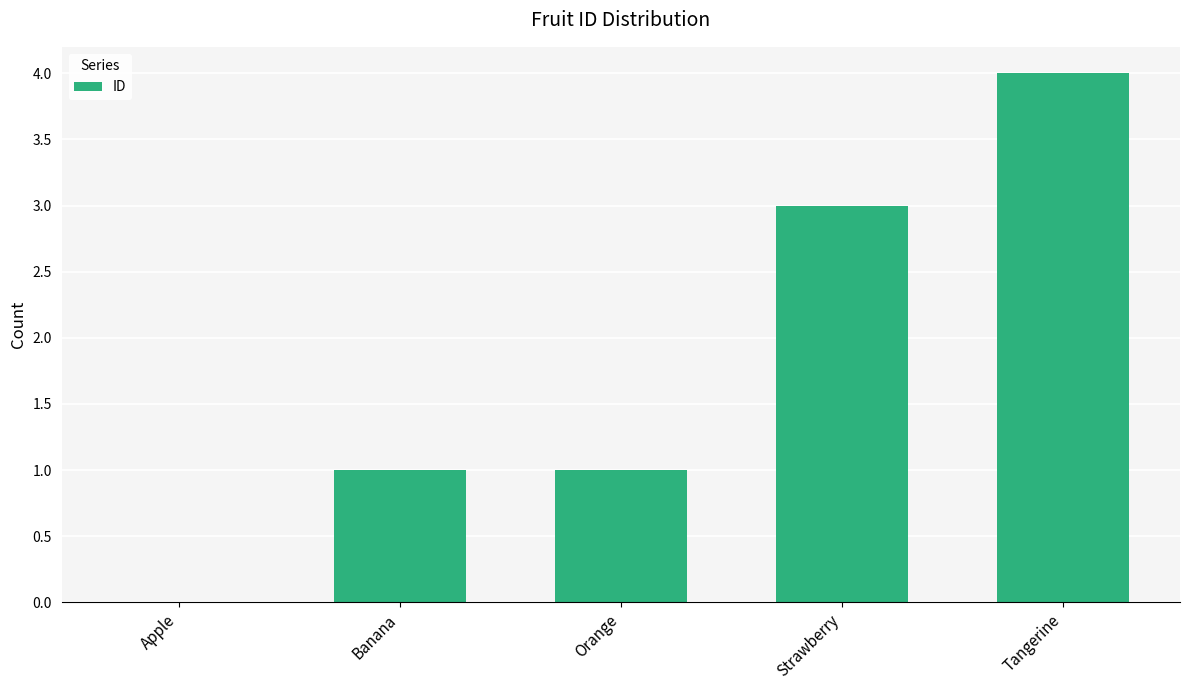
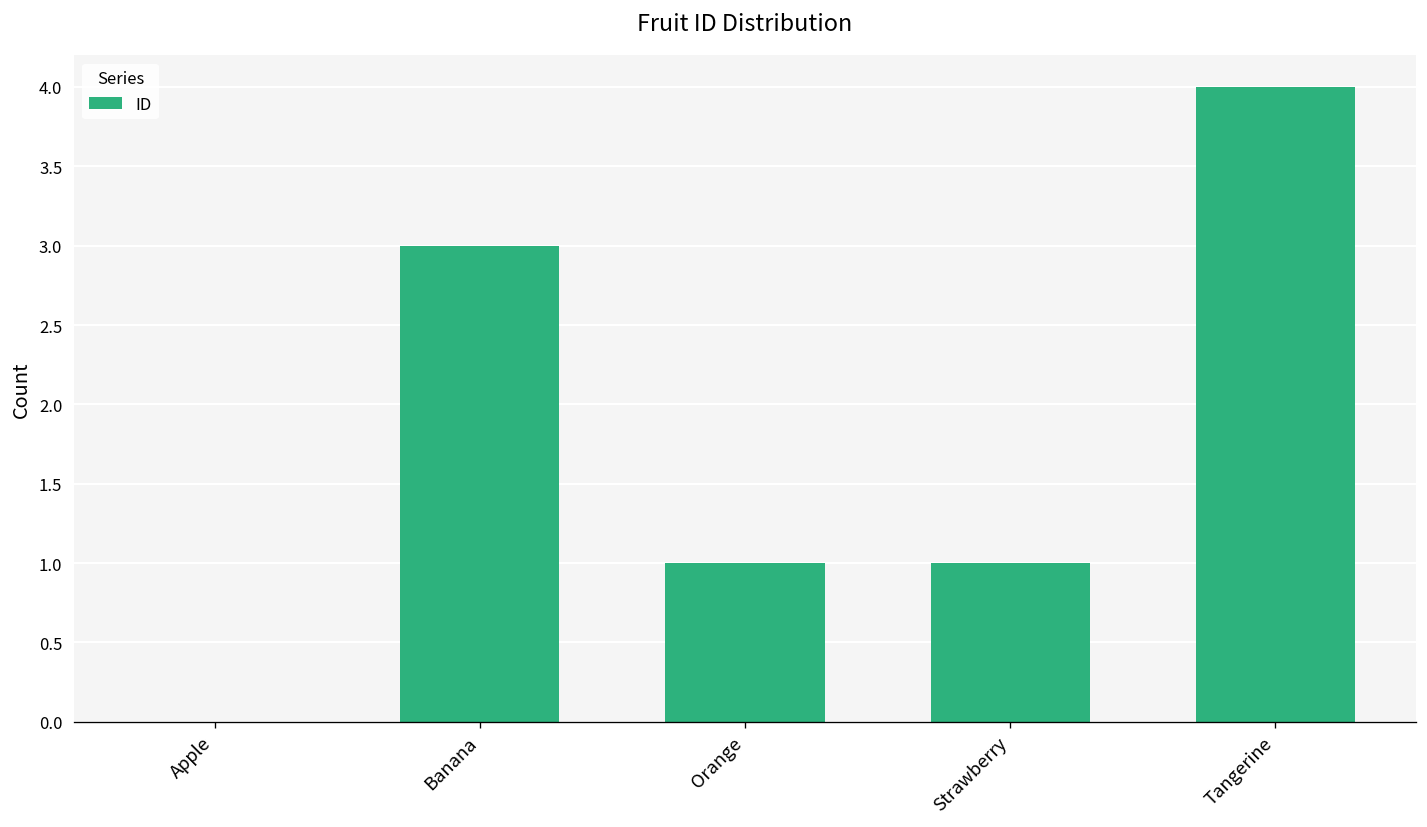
  {
    "Apple": 0,
-   "Banana": 1,
+   "Banana": 3,
    "Orange": 1,
-   "Strawberry": 3,
+   "Strawberry": 1,
    "Tangerine": 4
  }
